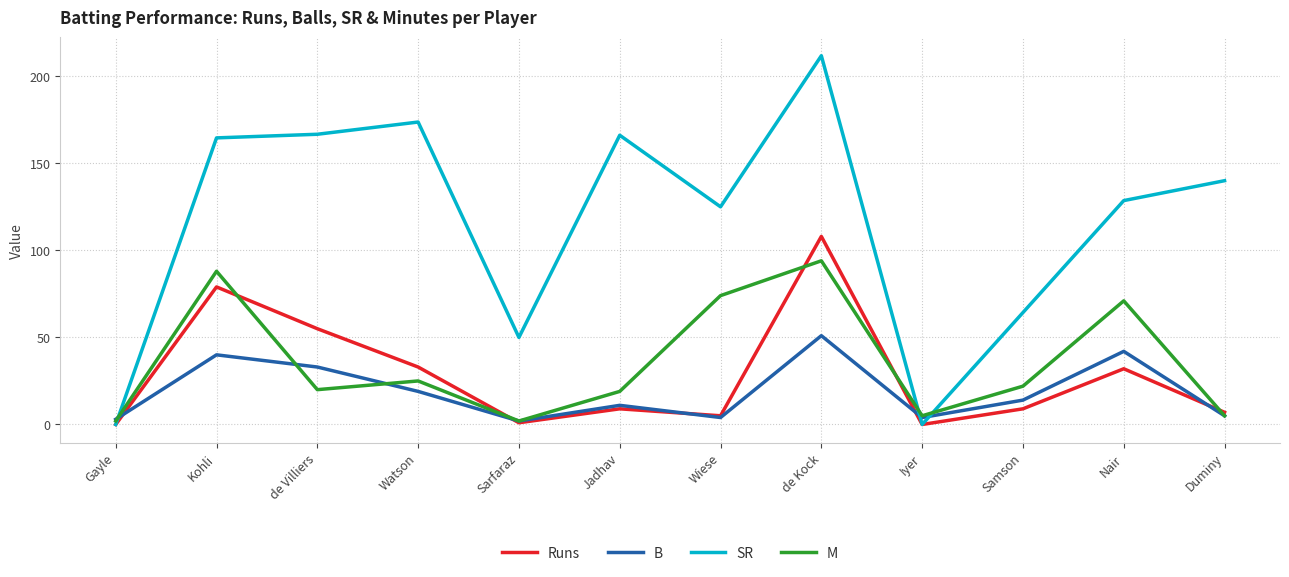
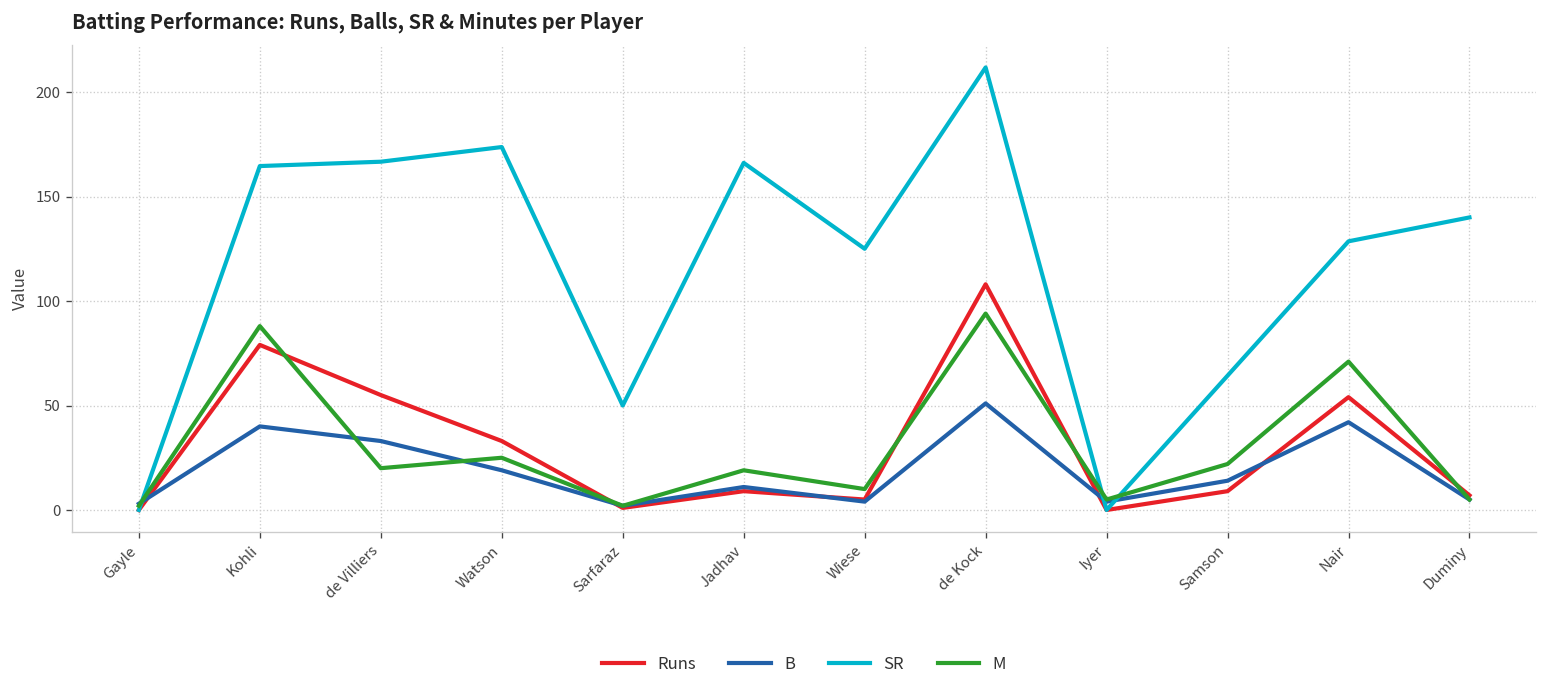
  {
    "Runs": {
      "Kohli": 79,
      "de Villiers": 55,
      "Watson": 33,
      "Jadhav": 9,
      "de Kock": 108,
      "Samson": 9,
-     "Nair": 32,
+     "Nair": 54,
      "Duminy": 7
    },
    "B": {
      "Kohli": 40,
      "de Villiers": 33,
      "Watson": 19,
      "Jadhav": 11,
      "de Kock": 51,
      "Samson": 14,
      "Nair": 42
    },
    "SR": {
      "Kohli": 165,
      "de Villiers": 167,
      "Watson": 174,
      "Sarfaraz": 50,
      "Jadhav": 166,
      "Wiese": 125,
      "de Kock": 212,
      "Samson": 64,
      "Nair": 129,
      "Duminy": 140
    },
    "M": {
      "Kohli": 88,
      "de Villiers": 20,
      "Watson": 25,
      "Jadhav": 19,
-     "Wiese": 74,
+     "Wiese": 10,
      "de Kock": 94,
      "Samson": 22,
      "Nair": 71
    }
  }
